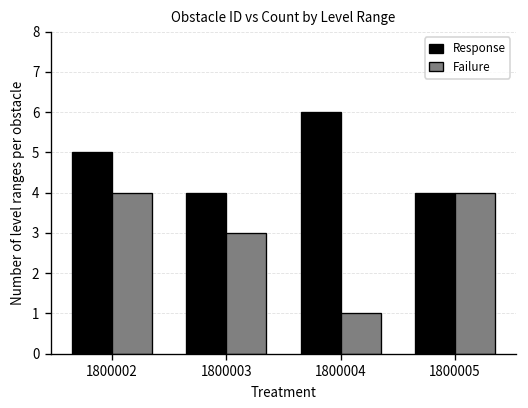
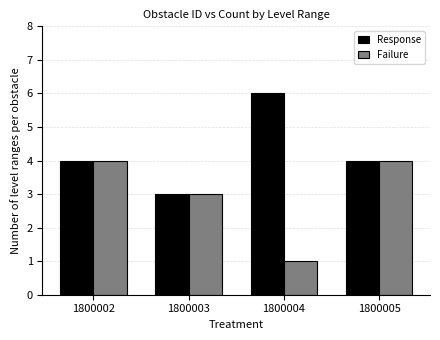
  {
    "Response": {
-     "1800002": 5,
-     "1800003": 4,
+     "1800002": 4,
+     "1800003": 3,
      "1800004": 6,
      "1800005": 4
    },
    "Failure": {
      "1800002": 4,
      "1800003": 3,
      "1800004": 1,
      "1800005": 4
    }
  }
